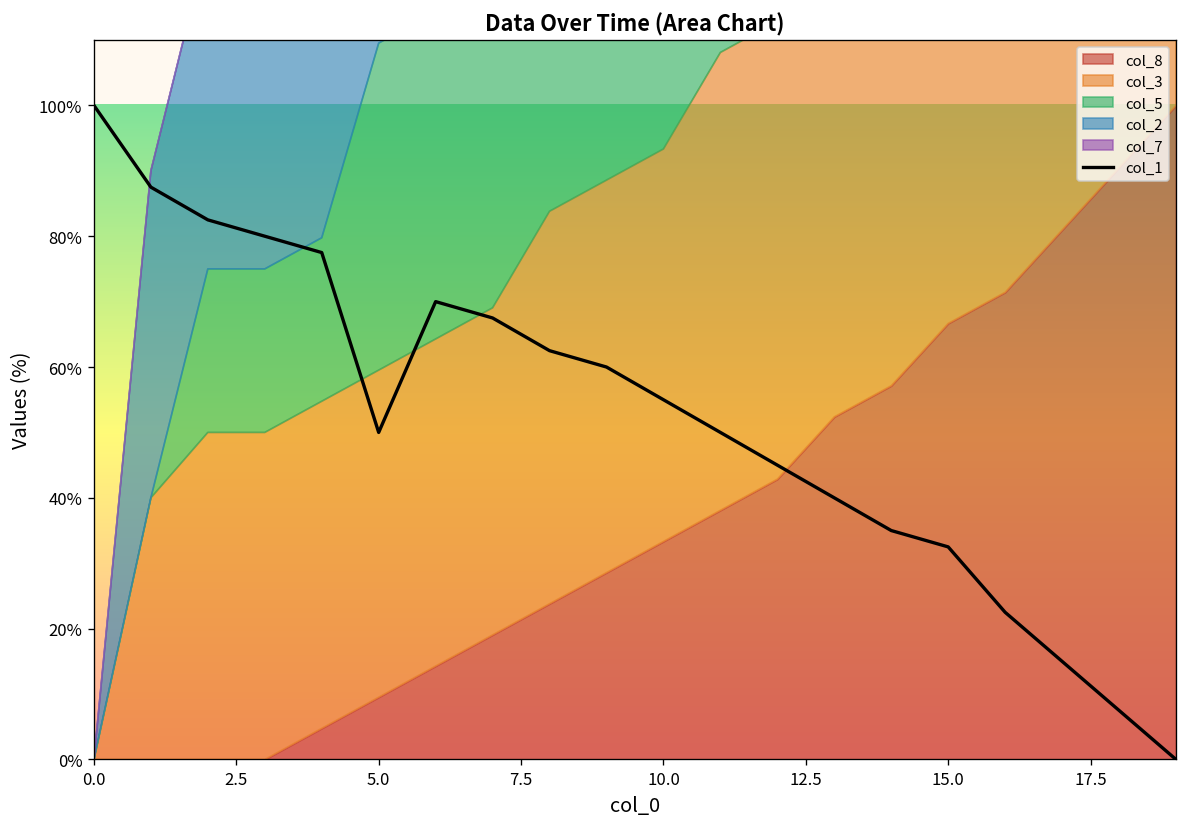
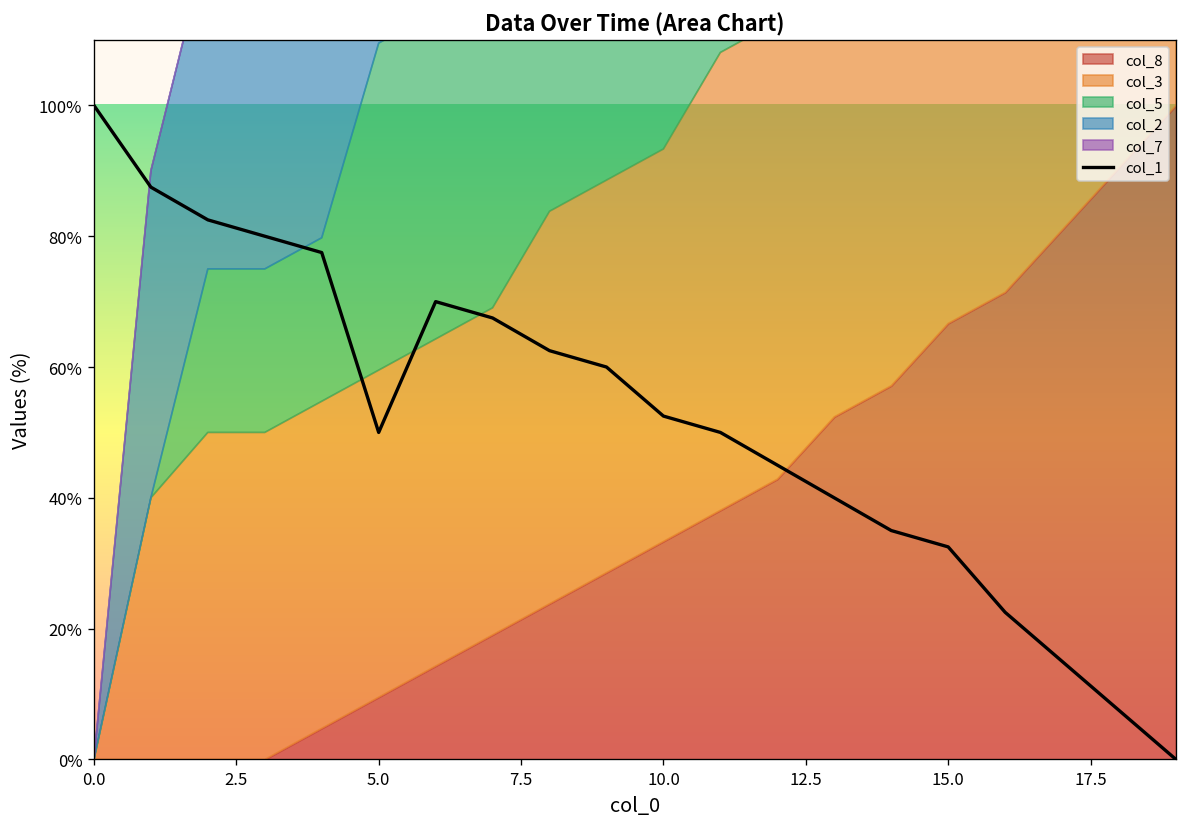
  {
    "col_1": {
      "0.0": "100%",
      "5.0": "50%",
-     "10.0": "55%",
+     "10.0": "52%",
      "15.0": "32%"
    },
    "col_8": {
      "5.0": "10%",
      "10.0": "33%",
      "15.0": "67%"
    },
    "col_3": {
      "5.0": "50%",
      "10.0": "60%"
    },
    "col_5": {
      "5.0": "50%"
    }
  }
